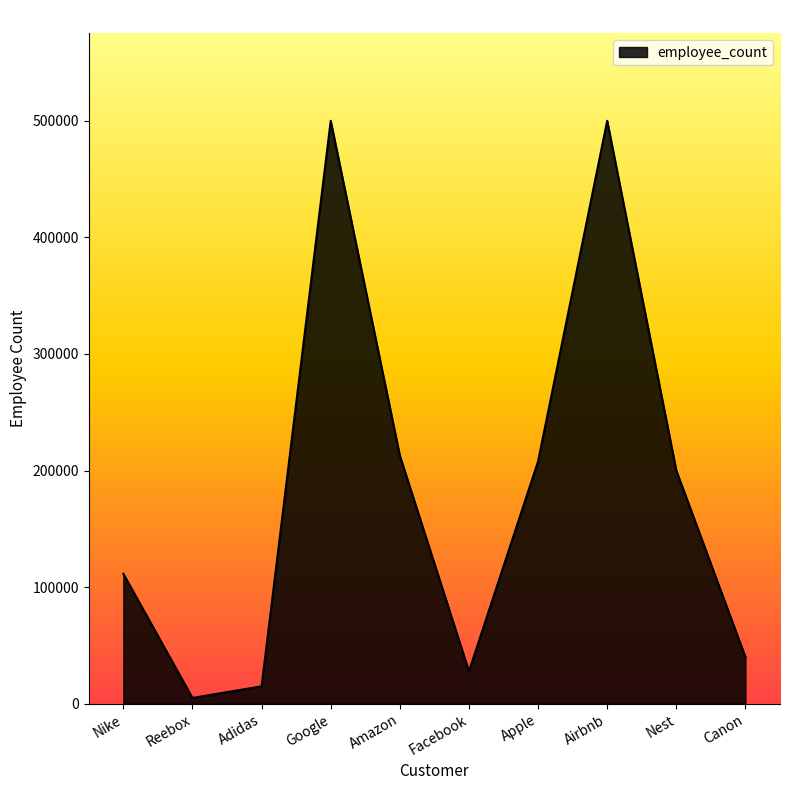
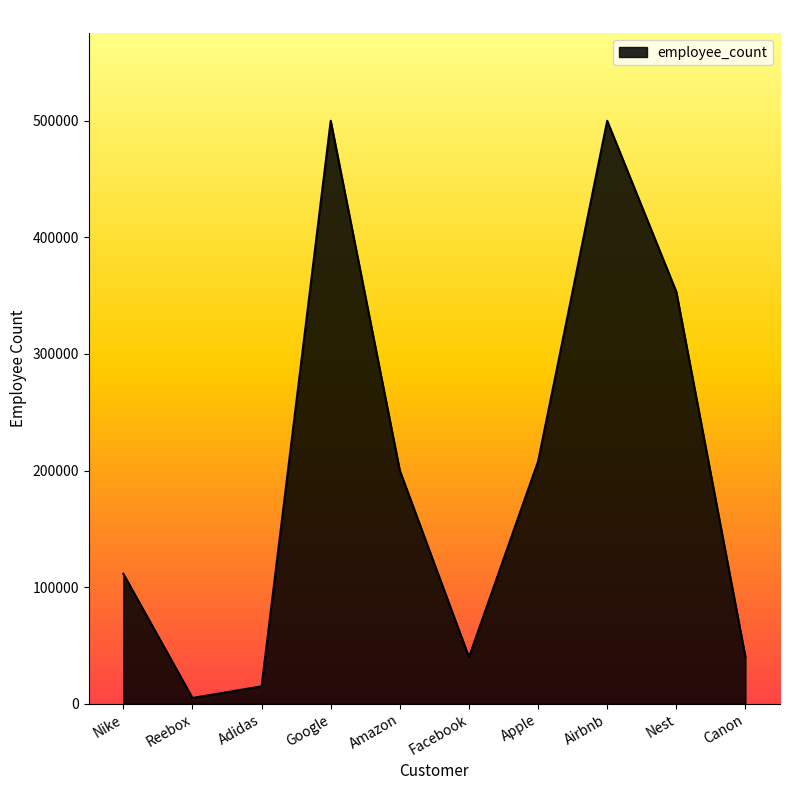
  {
    "Nike": 111000,
    "Reebox": 5000,
    "Adidas": 15000,
    "Google": 500000,
-   "Amazon": 213000,
-   "Facebook": 28000,
+   "Amazon": 200000,
+   "Facebook": 40000,
    "Apple": 208000,
    "Airbnb": 500000,
-   "Nest": 200000,
+   "Nest": 353000,
    "Canon": 40000
  }
